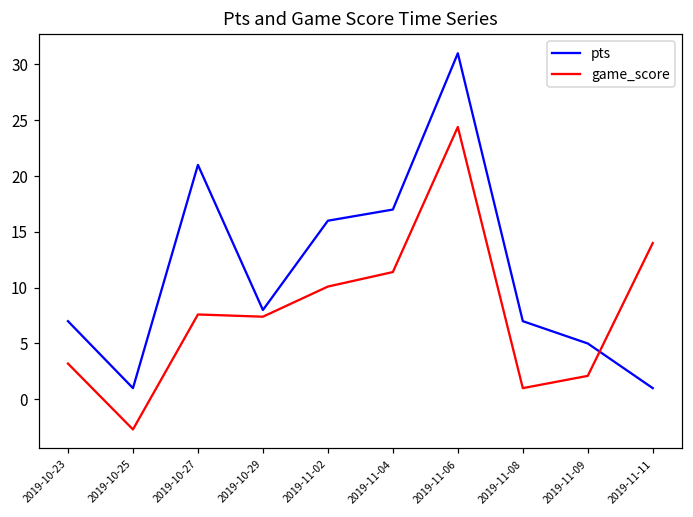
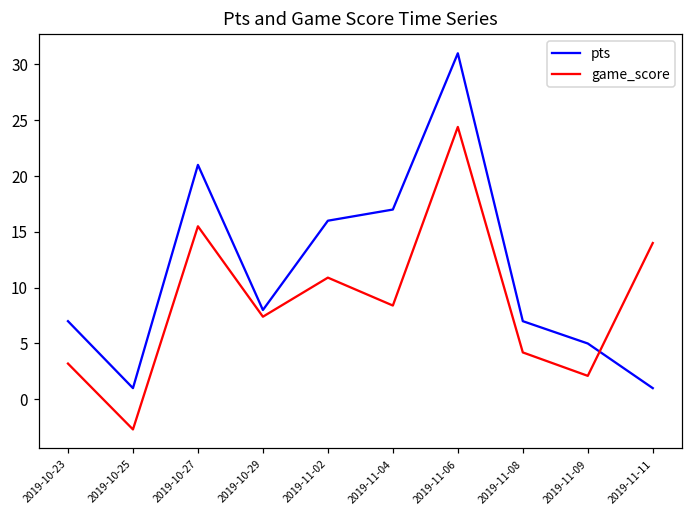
  {
    "pts": {
      "2019-10-23": 7.0,
      "2019-10-25": 1.0,
      "2019-10-27": 21.0,
      "2019-10-29": 8.0,
      "2019-11-02": 16.0,
      "2019-11-04": 17.0,
      "2019-11-06": 31.0,
      "2019-11-08": 7.0,
      "2019-11-09": 5.0,
      "2019-11-11": 1.0
    },
    "game_score": {
      "2019-10-23": 3.2,
      "2019-10-25": -2.7,
-     "2019-10-27": 7.6,
+     "2019-10-27": 15.5,
      "2019-10-29": 7.4,
-     "2019-11-02": 10.1,
-     "2019-11-04": 11.4,
+     "2019-11-02": 10.9,
+     "2019-11-04": 8.4,
      "2019-11-06": 24.4,
-     "2019-11-08": 1.0,
+     "2019-11-08": 4.2,
      "2019-11-09": 2.1,
      "2019-11-11": 14.0
    }
  }
